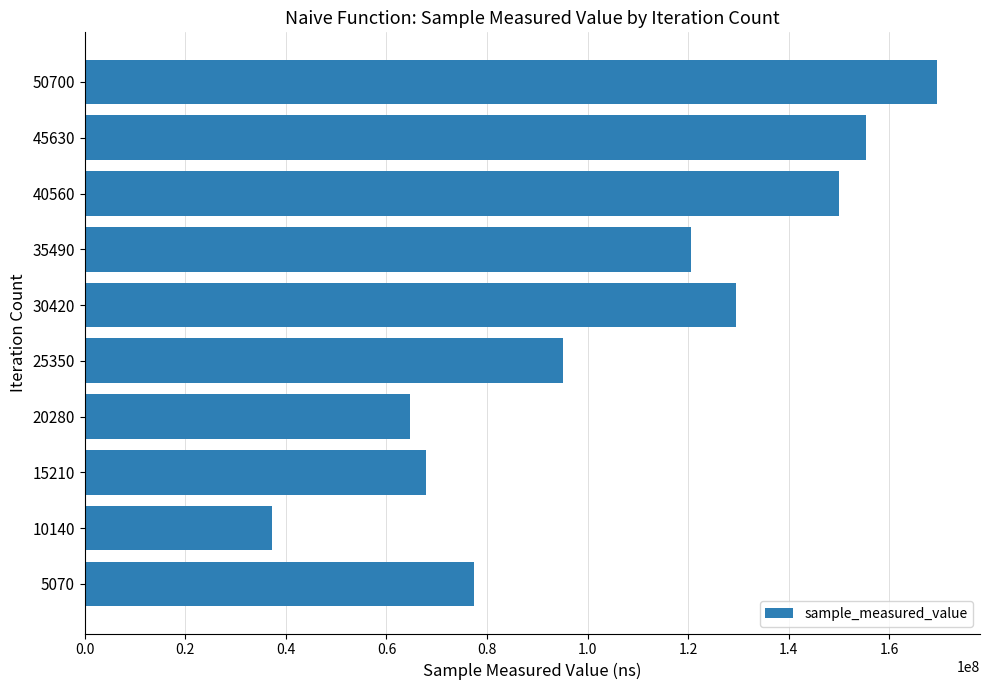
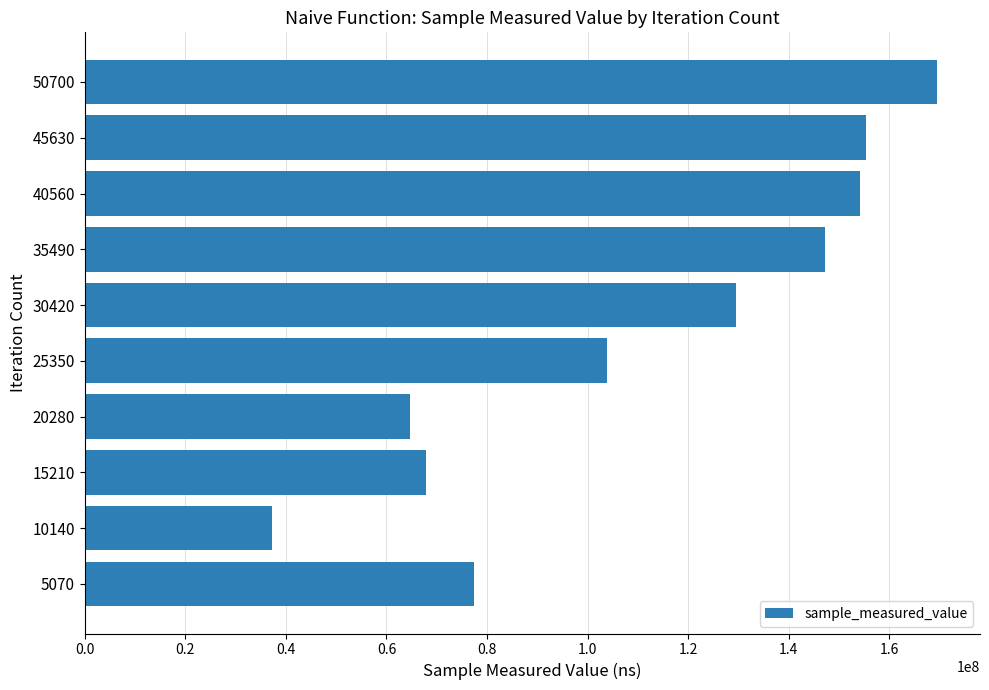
  {
    "50700": 170000000,
    "45630": 155000000,
-   "40560": 150000000,
-   "35490": 120000000,
+   "40560": 154000000,
+   "35490": 147000000,
    "30420": 130000000,
-   "25350": 95000000,
+   "25350": 104000000,
    "20280": 65000000,
    "15210": 68000000,
    "10140": 37000000,
    "5070": 77000000
  }
